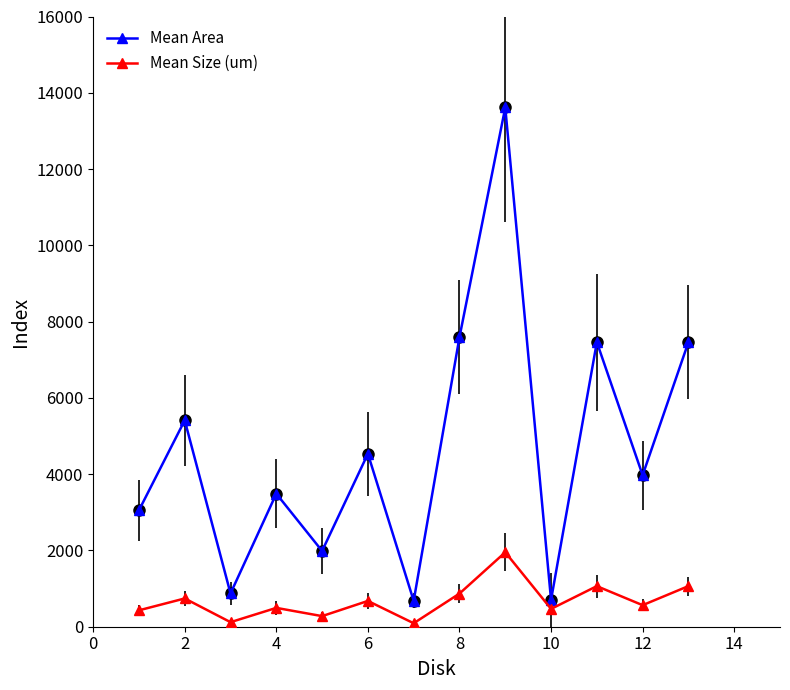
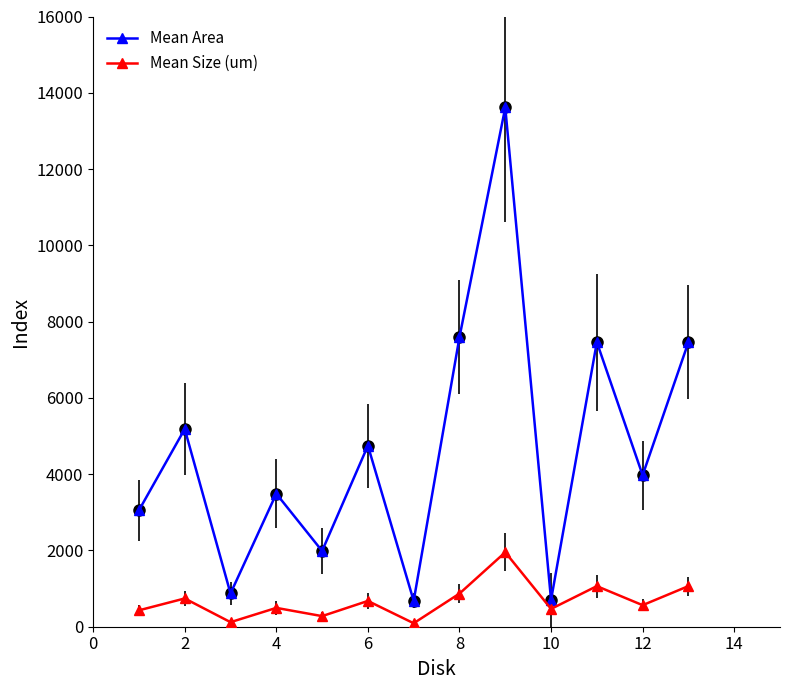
  {
    "Mean Area": {
-     "2": 5400,
+     "2": 5200,
      "4": 3500,
-     "6": 4500,
+     "6": 4700,
      "8": 7600,
      "10": 700,
      "12": 4000
    },
    "Mean Size (um)": {
      "2": 700,
      "4": 500,
      "6": 700,
      "8": 900,
      "10": 500,
      "12": 600
    }
  }
